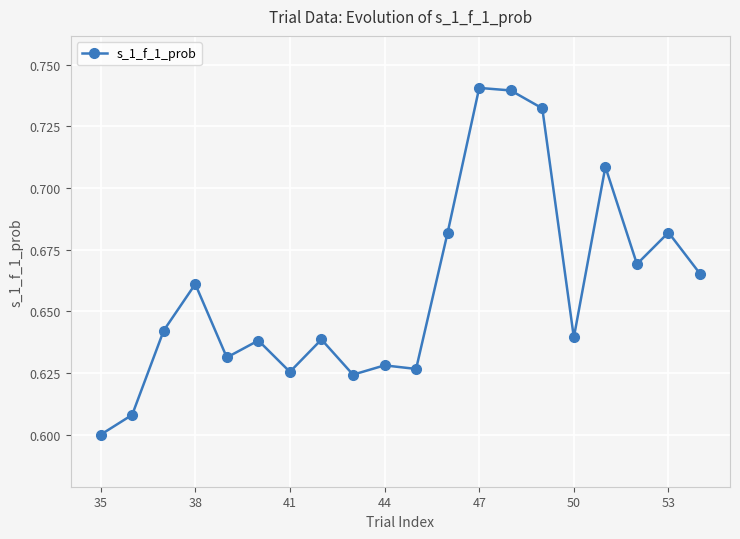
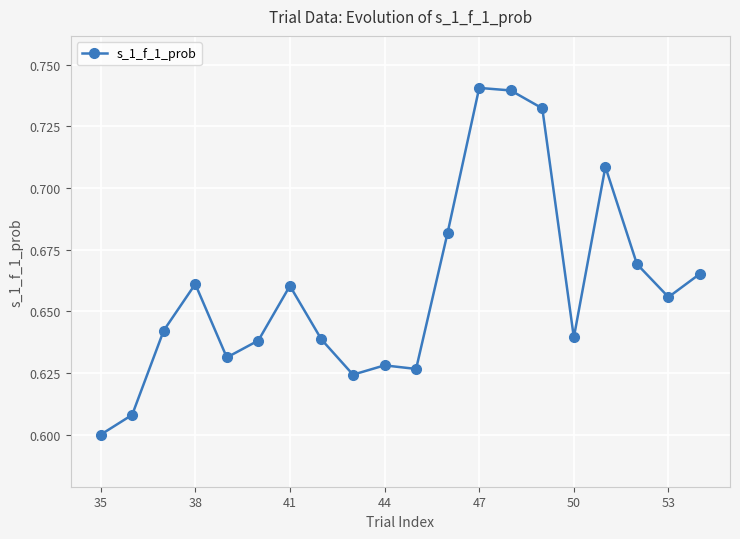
  {
    "35": 0.600,
    "38": 0.661,
-   "41": 0.625,
+   "41": 0.660,
    "44": 0.628,
    "47": 0.741,
    "50": 0.639,
-   "53": 0.682
+   "53": 0.656
  }
